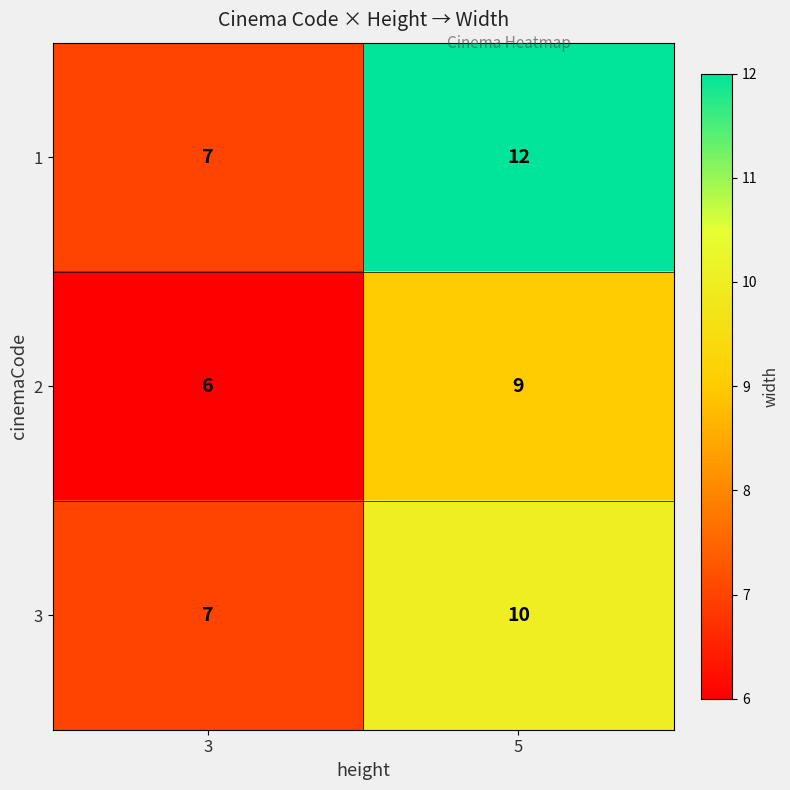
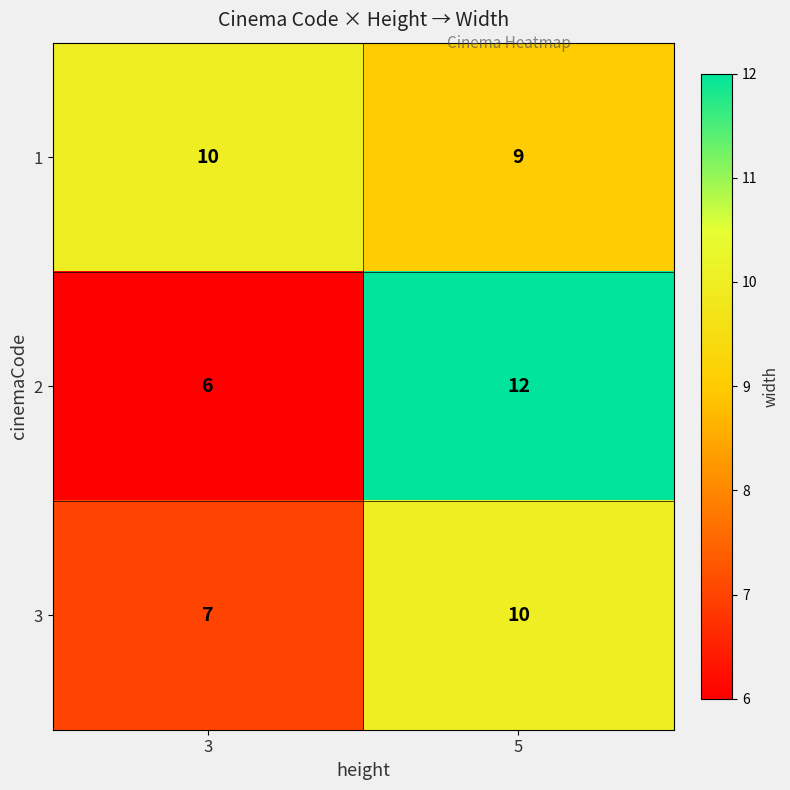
  {
    "1": {
-     "3": 7,
-     "5": 12
+     "3": 10,
+     "5": 9
    },
    "2": {
      "3": 6,
-     "5": 9
+     "5": 12
    },
    "3": {
      "3": 7,
      "5": 10
    }
  }
